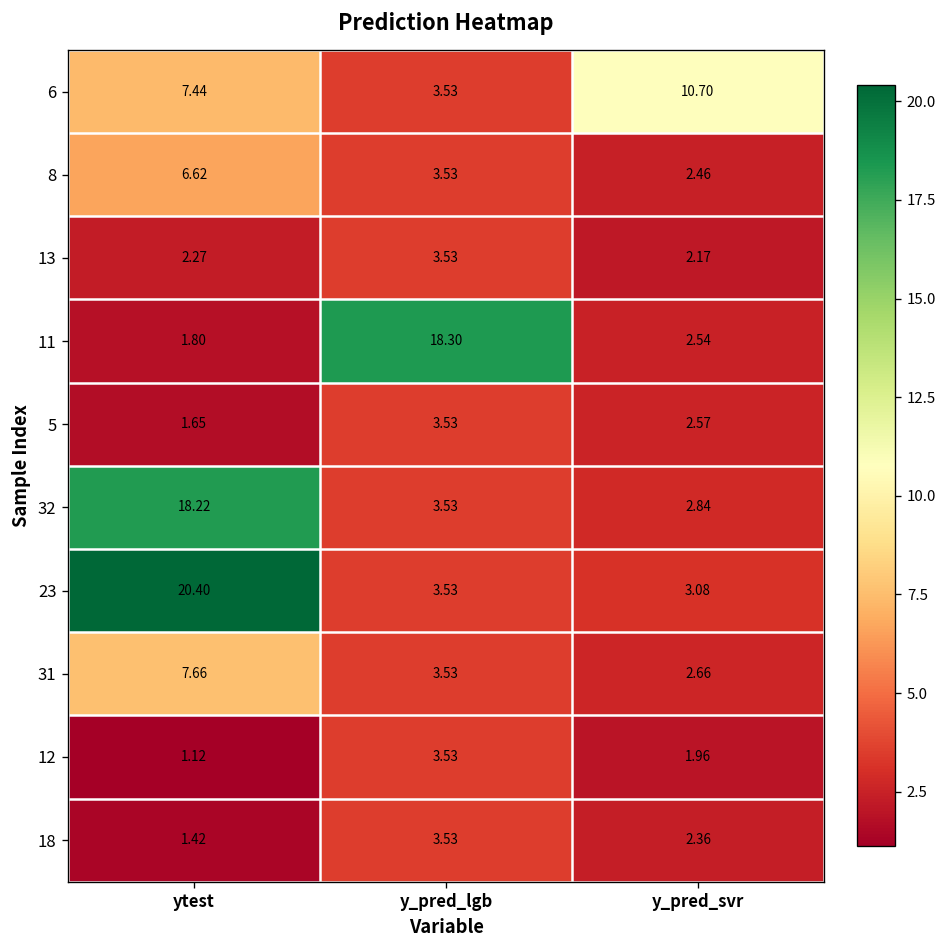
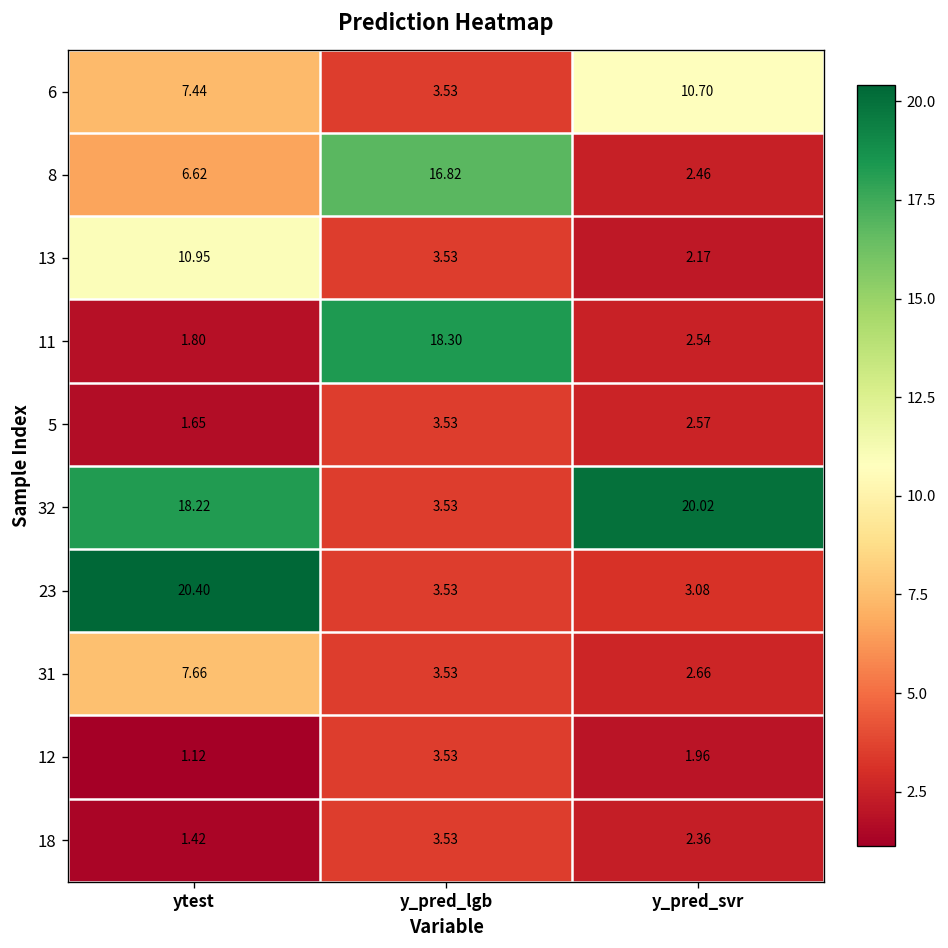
  {
    "6": {
      "ytest": 7.44,
      "y_pred_lgb": 3.53,
      "y_pred_svr": 10.70
    },
    "8": {
      "ytest": 6.62,
-     "y_pred_lgb": 3.53,
+     "y_pred_lgb": 16.82,
      "y_pred_svr": 2.46
    },
    "13": {
-     "ytest": 2.27,
+     "ytest": 10.95,
      "y_pred_lgb": 3.53,
      "y_pred_svr": 2.17
    },
    "11": {
      "ytest": 1.80,
      "y_pred_lgb": 18.30,
      "y_pred_svr": 2.54
    },
    "5": {
      "ytest": 1.65,
      "y_pred_lgb": 3.53,
      "y_pred_svr": 2.57
    },
    "32": {
      "ytest": 18.22,
      "y_pred_lgb": 3.53,
-     "y_pred_svr": 2.84
+     "y_pred_svr": 20.02
    },
    "23": {
      "ytest": 20.40,
      "y_pred_lgb": 3.53,
      "y_pred_svr": 3.08
    },
    "31": {
      "ytest": 7.66,
      "y_pred_lgb": 3.53,
      "y_pred_svr": 2.66
    },
    "12": {
      "ytest": 1.12,
      "y_pred_lgb": 3.53,
      "y_pred_svr": 1.96
    },
    "18": {
      "ytest": 1.42,
      "y_pred_lgb": 3.53,
      "y_pred_svr": 2.36
    }
  }
